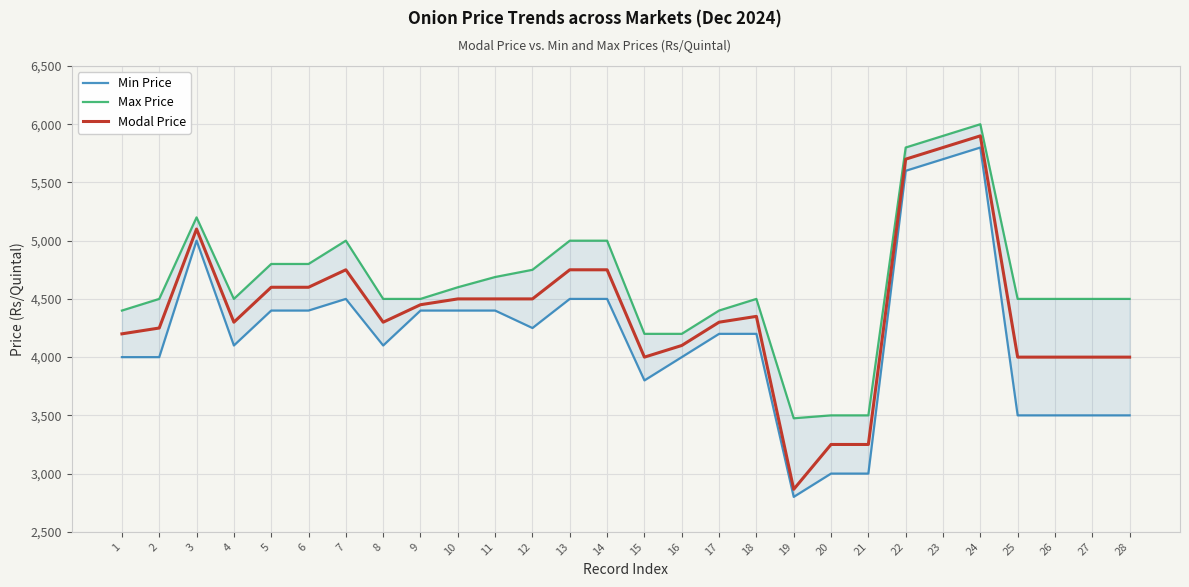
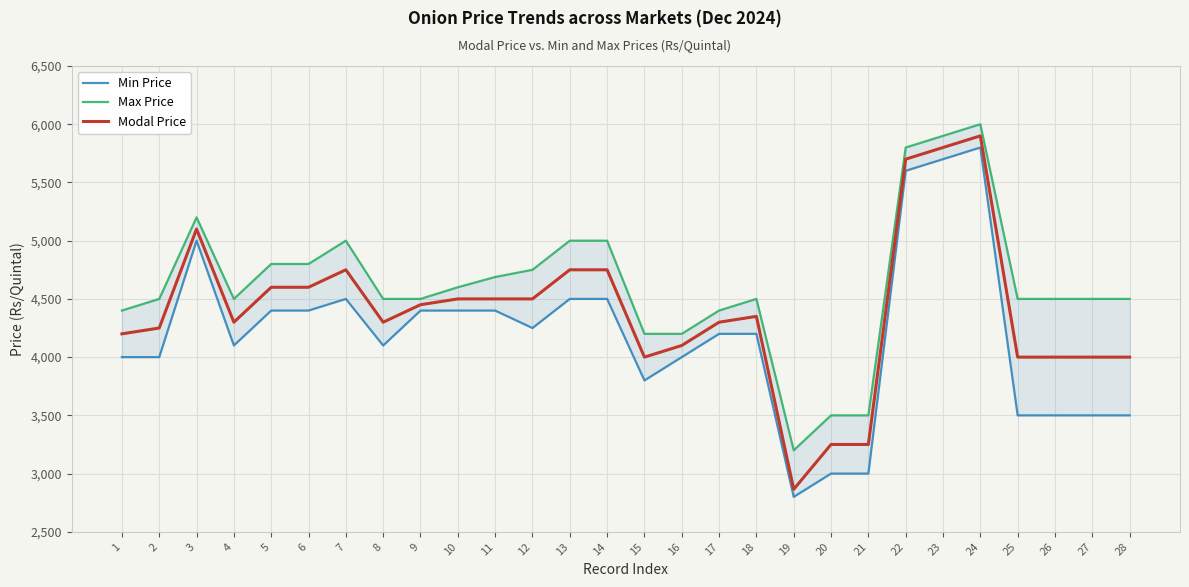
  {
    "Min Price": {
      "1": "4,000",
      "2": "4,000",
      "3": "5,000",
      "4": "4,100",
      "5": "4,400",
      "6": "4,400",
      "7": "4,500",
      "8": "4,100",
      "9": "4,400",
      "10": "4,400",
      "11": "4,400",
      "12": "4,250",
      "13": "4,500",
      "14": "4,500",
      "15": "3,800",
      "16": "4,000",
      "17": "4,200",
      "18": "4,200",
      "19": "2,800",
      "20": "3,000",
      "21": "3,000",
      "22": "5,600",
      "23": "5,700",
      "24": "5,800",
      "25": "3,500",
      "26": "3,500",
      "27": "3,500",
      "28": "3,500"
    },
    "Max Price": {
      "1": "4,400",
      "2": "4,500",
      "3": "5,200",
      "4": "4,500",
      "5": "4,800",
      "6": "4,800",
      "7": "5,000",
      "8": "4,500",
      "9": "4,500",
      "10": "4,600",
      "11": "4,690",
      "12": "4,750",
      "13": "5,000",
      "14": "5,000",
      "15": "4,200",
      "16": "4,200",
      "17": "4,400",
      "18": "4,500",
-     "19": "3,480",
+     "19": "3,200",
      "20": "3,500",
      "21": "3,500",
      "22": "5,800",
      "23": "5,900",
      "24": "6,000",
      "25": "4,500",
      "26": "4,500",
      "27": "4,500",
      "28": "4,500"
    },
    "Modal Price": {
      "1": "4,200",
      "2": "4,250",
      "3": "5,100",
      "4": "4,300",
      "5": "4,600",
      "6": "4,600",
      "7": "4,750",
      "8": "4,300",
      "9": "4,450",
      "10": "4,500",
      "11": "4,500",
      "12": "4,500",
      "13": "4,750",
      "14": "4,750",
      "15": "4,000",
      "16": "4,100",
      "17": "4,300",
      "18": "4,350",
      "19": "2,870",
      "20": "3,250",
      "21": "3,250",
      "22": "5,700",
      "23": "5,800",
      "24": "5,900",
      "25": "4,000",
      "26": "4,000",
      "27": "4,000",
      "28": "4,000"
    }
  }
